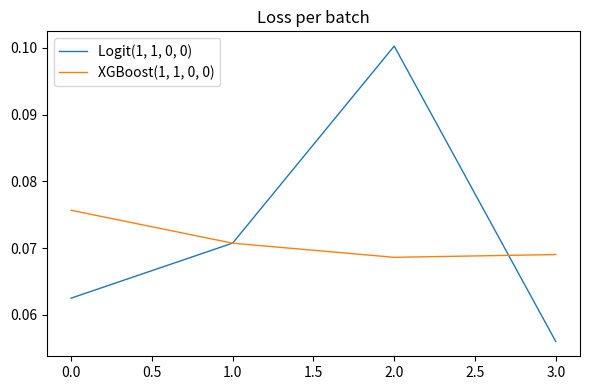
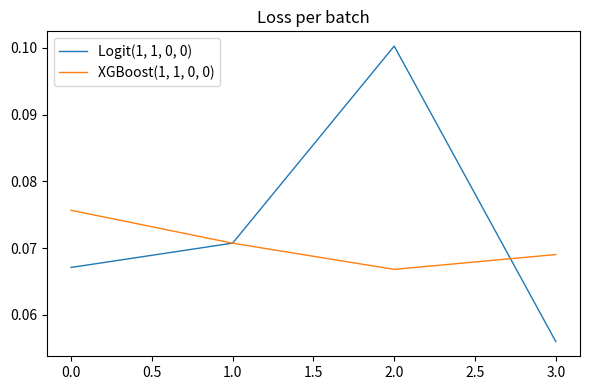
  {
    "Logit(1, 1, 0, 0)": {
-     "0.0": 0.062,
+     "0.0": 0.067,
      "2.0": 0.100,
      "3.0": 0.056
    },
    "XGBoost(1, 1, 0, 0)": {
      "0.0": 0.076,
-     "2.0": 0.069,
+     "2.0": 0.067,
      "3.0": 0.069
    }
  }
